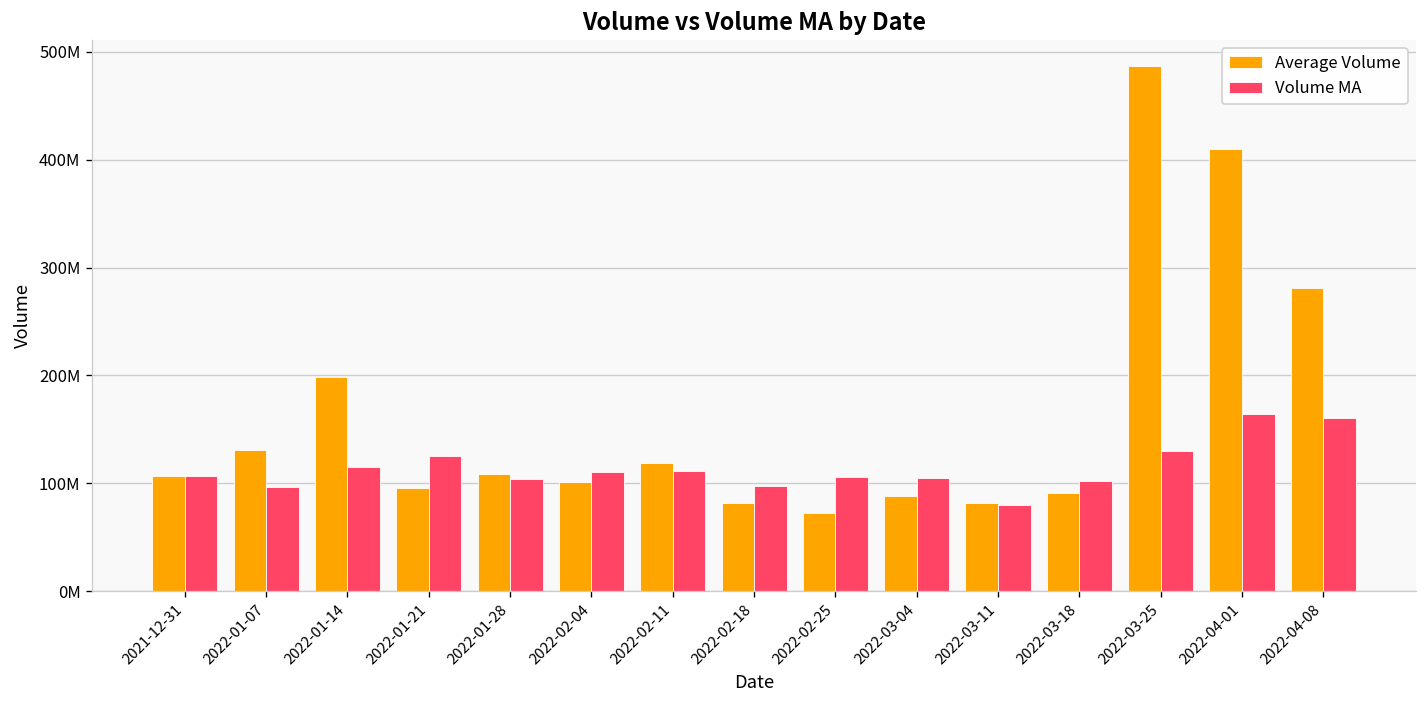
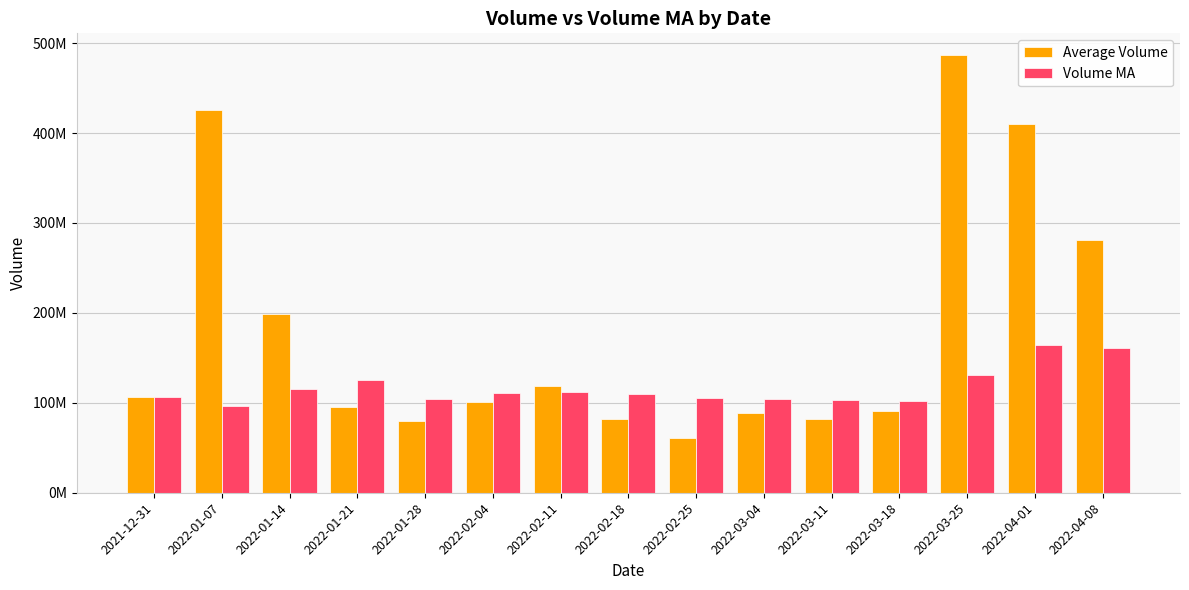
  {
    "Average Volume": {
      "2021-12-31": 110000000,
-     "2022-01-07": 130000000,
+     "2022-01-07": 430000000,
      "2022-01-14": 200000000,
      "2022-01-21": 100000000,
-     "2022-01-28": 110000000,
+     "2022-01-28": 80000000,
      "2022-02-04": 100000000,
      "2022-02-11": 120000000,
      "2022-02-18": 80000000,
-     "2022-02-25": 70000000,
+     "2022-02-25": 60000000,
      "2022-03-04": 90000000,
      "2022-03-11": 80000000,
      "2022-03-18": 90000000,
      "2022-03-25": 490000000,
      "2022-04-01": 410000000,
      "2022-04-08": 280000000
    },
    "Volume MA": {
      "2021-12-31": 110000000,
      "2022-01-07": 100000000,
      "2022-01-14": 120000000,
      "2022-01-21": 130000000,
      "2022-01-28": 100000000,
      "2022-02-04": 110000000,
      "2022-02-11": 110000000,
-     "2022-02-18": 100000000,
+     "2022-02-18": 110000000,
      "2022-02-25": 110000000,
      "2022-03-04": 100000000,
-     "2022-03-11": 80000000,
+     "2022-03-11": 100000000,
      "2022-03-18": 100000000,
      "2022-03-25": 130000000,
      "2022-04-01": 160000000,
      "2022-04-08": 160000000
    }
  }
